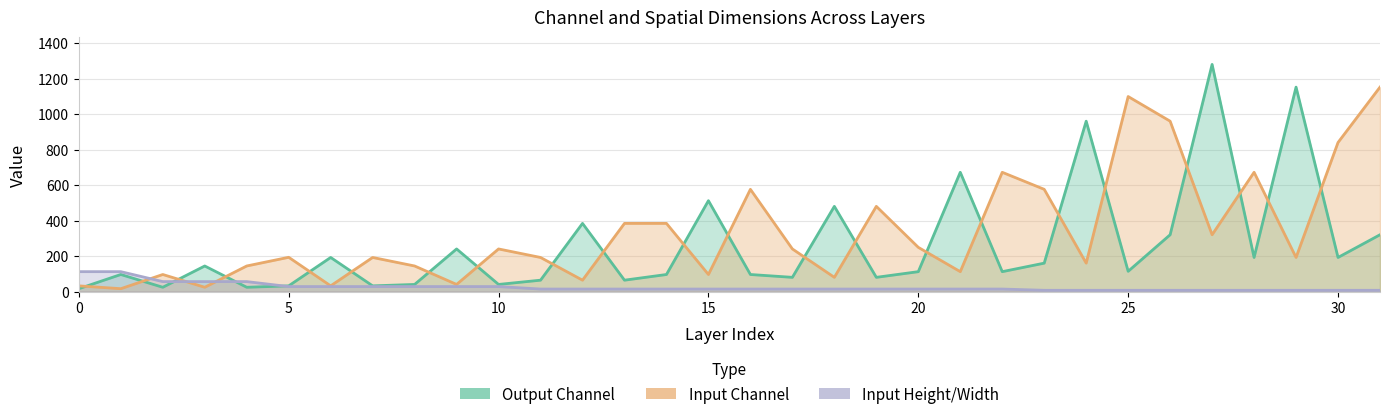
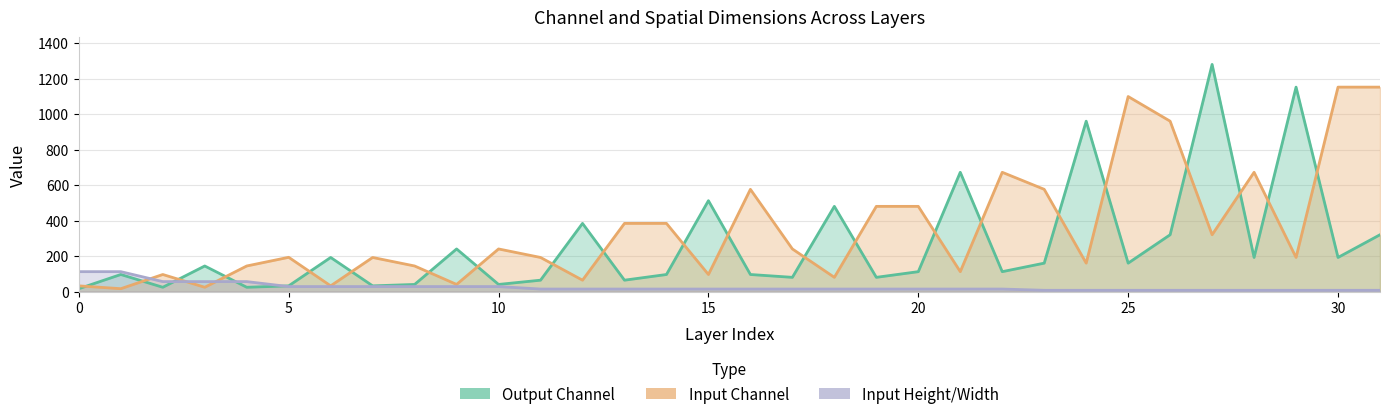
  {
    "Output Channel": {
      "0": 20,
      "15": 510,
      "20": 110,
-     "25": 110,
+     "25": 160,
      "30": 190
    },
    "Input Channel": {
      "0": 30,
      "5": 190,
      "10": 240,
      "15": 100,
-     "20": 250,
+     "20": 480,
      "25": 1100,
-     "30": 840
+     "30": 1150
    },
    "Input Height/Width": {
      "0": 110,
      "15": 10,
      "20": 10,
      "25": 10,
      "30": 10
    }
  }
